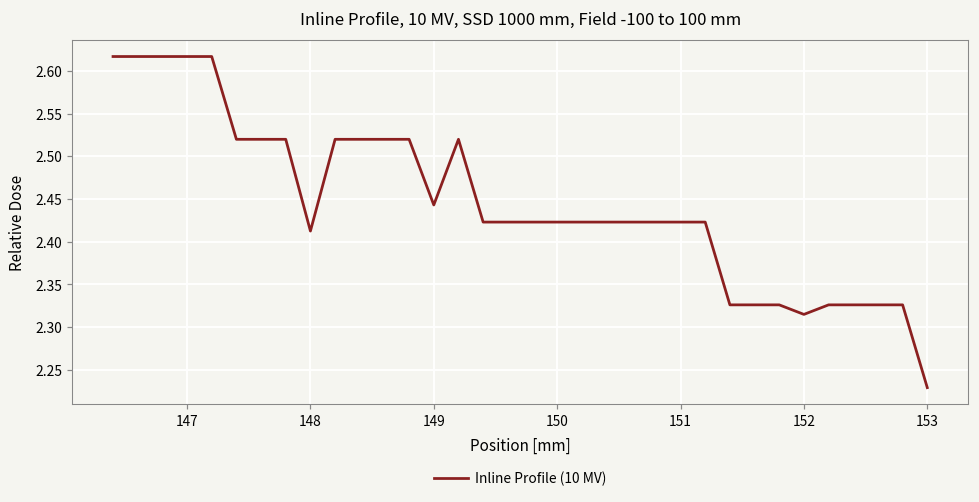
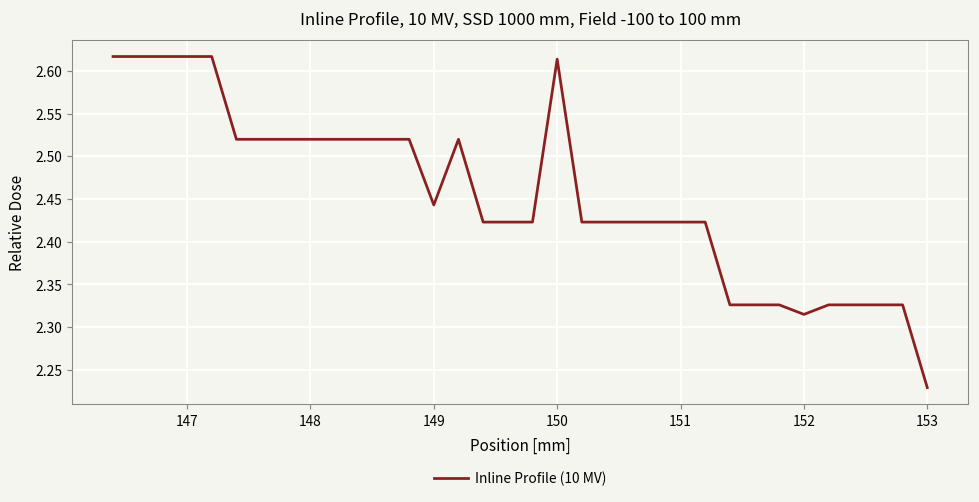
  {
    "147": 2.62,
-   "148": 2.41,
+   "148": 2.52,
    "149": 2.44,
-   "150": 2.42,
+   "150": 2.61,
    "151": 2.42,
    "152": 2.31,
    "153": 2.23
  }
